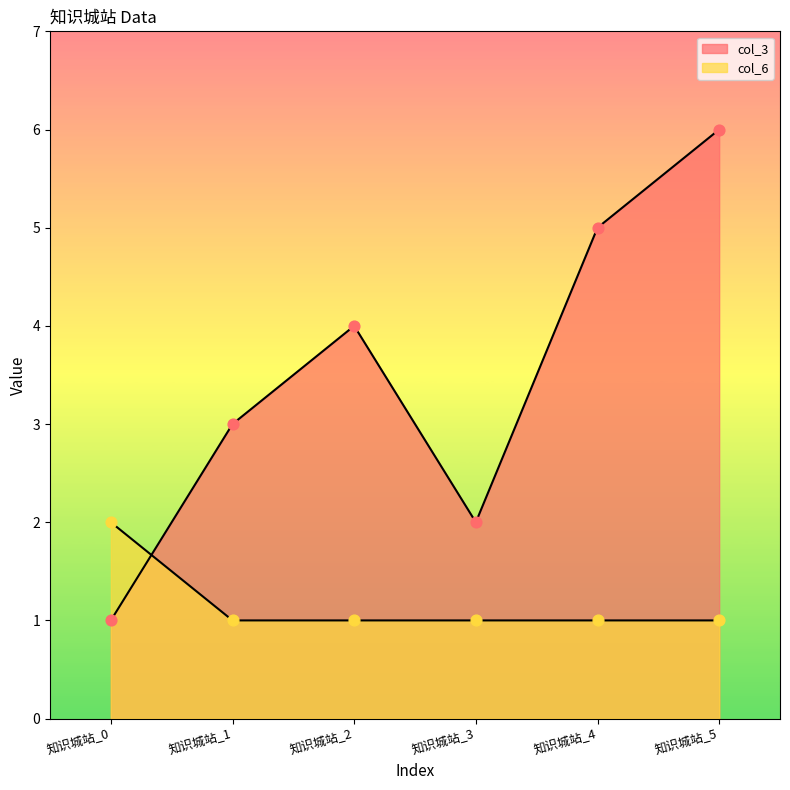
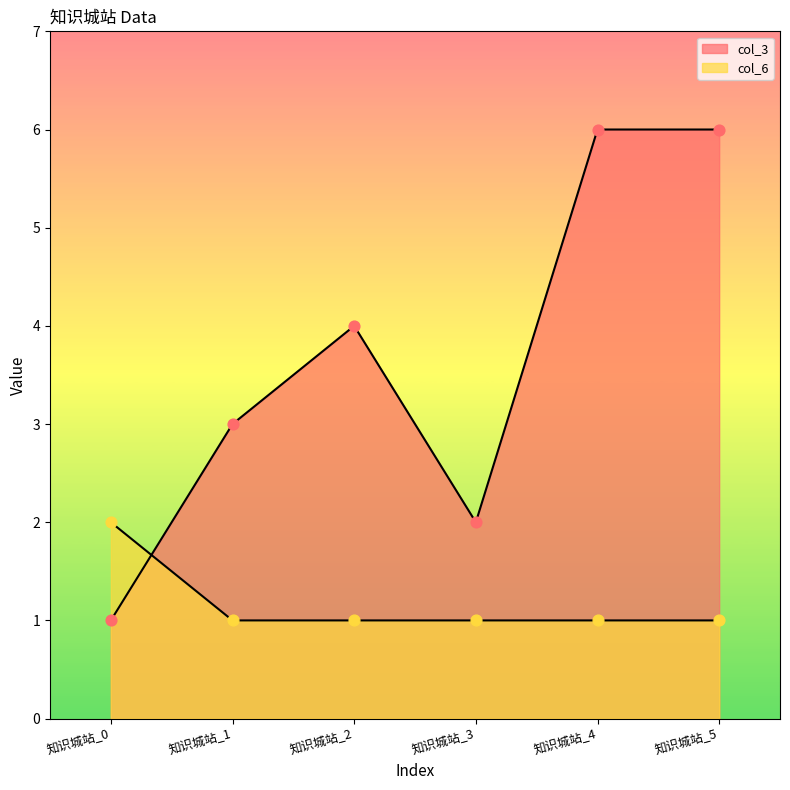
  {
    "col_3": {
      "知识城站_0": 1,
      "知识城站_1": 3,
      "知识城站_2": 4,
      "知识城站_3": 2,
-     "知识城站_4": 5,
+     "知识城站_4": 6,
      "知识城站_5": 6
    },
    "col_6": {
      "知识城站_0": 2,
      "知识城站_1": 1,
      "知识城站_2": 1,
      "知识城站_3": 1,
      "知识城站_4": 1,
      "知识城站_5": 1
    }
  }
